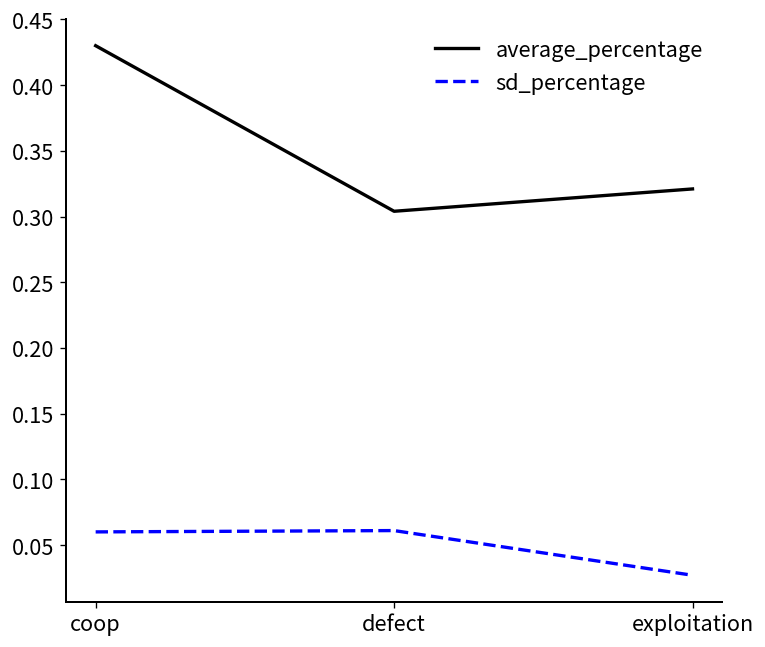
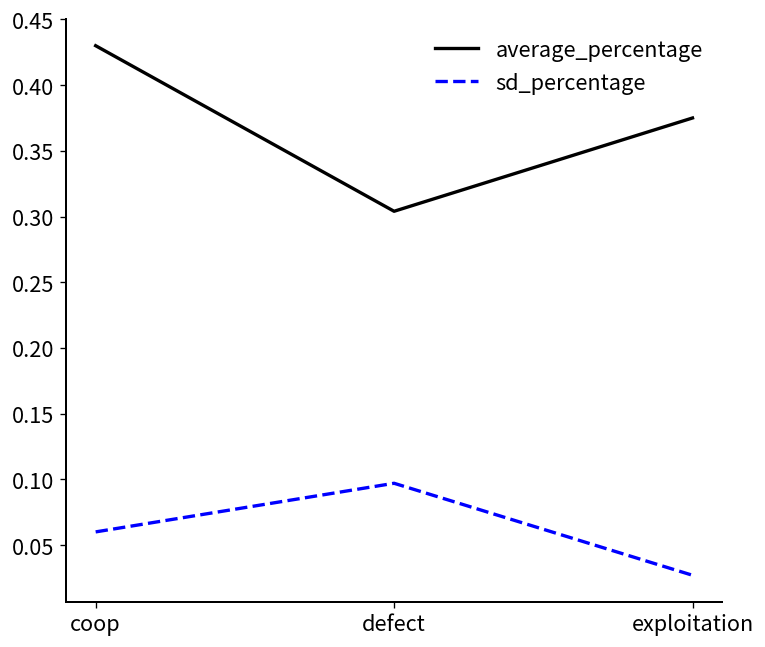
  {
    "average_percentage": {
      "coop": 0.430,
      "defect": 0.304,
-     "exploitation": 0.321
+     "exploitation": 0.375
    },
    "sd_percentage": {
      "coop": 0.060,
-     "defect": 0.061,
+     "defect": 0.097,
      "exploitation": 0.027
    }
  }
